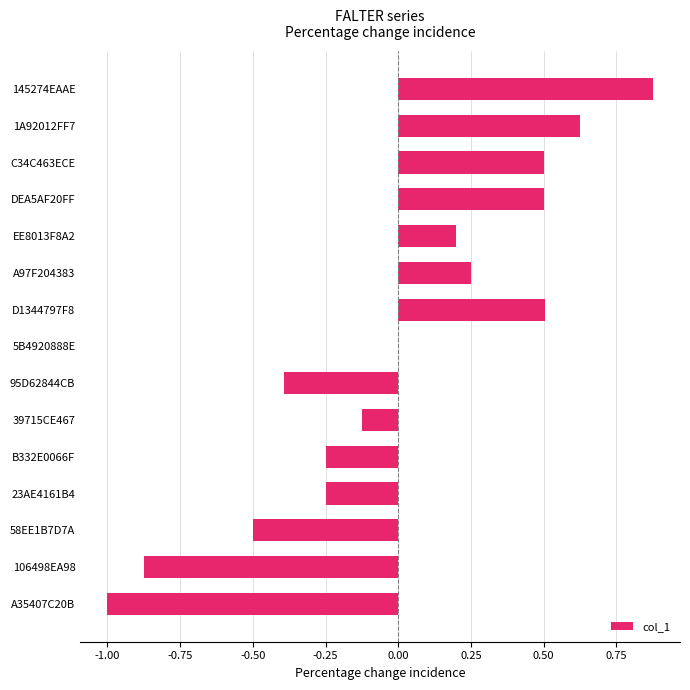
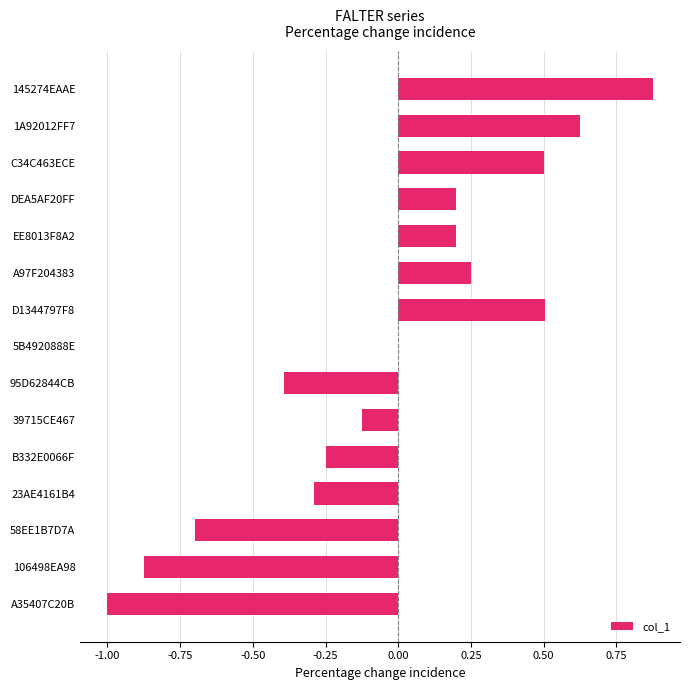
  {
    "145274EAAE": 0.88,
    "1A92012FF7": 0.63,
    "C34C463ECE": 0.50,
-   "DEA5AF20FF": 0.5,
+   "DEA5AF20FF": 0.2,
    "EE8013F8A2": 0.20,
    "A97F204383": 0.25,
    "D1344797F8": 0.50,
    "5B4920888E": 0.00,
    "95D62844CB": -0.39,
    "39715CE467": -0.13,
    "B332E0066F": -0.25,
-   "23AE4161B4": -0.25,
-   "58EE1B7D7A": -0.5,
+   "23AE4161B4": -0.29,
+   "58EE1B7D7A": -0.7,
    "106498EA98": -0.88,
    "A35407C20B": -1.00
  }
